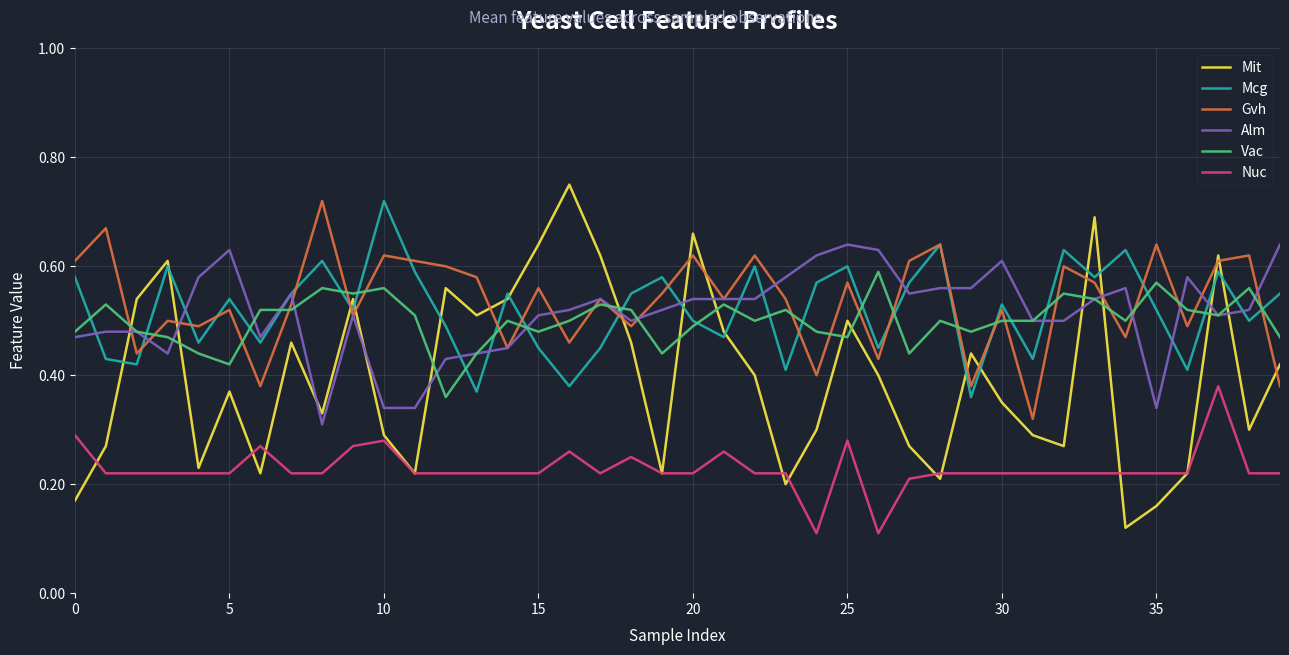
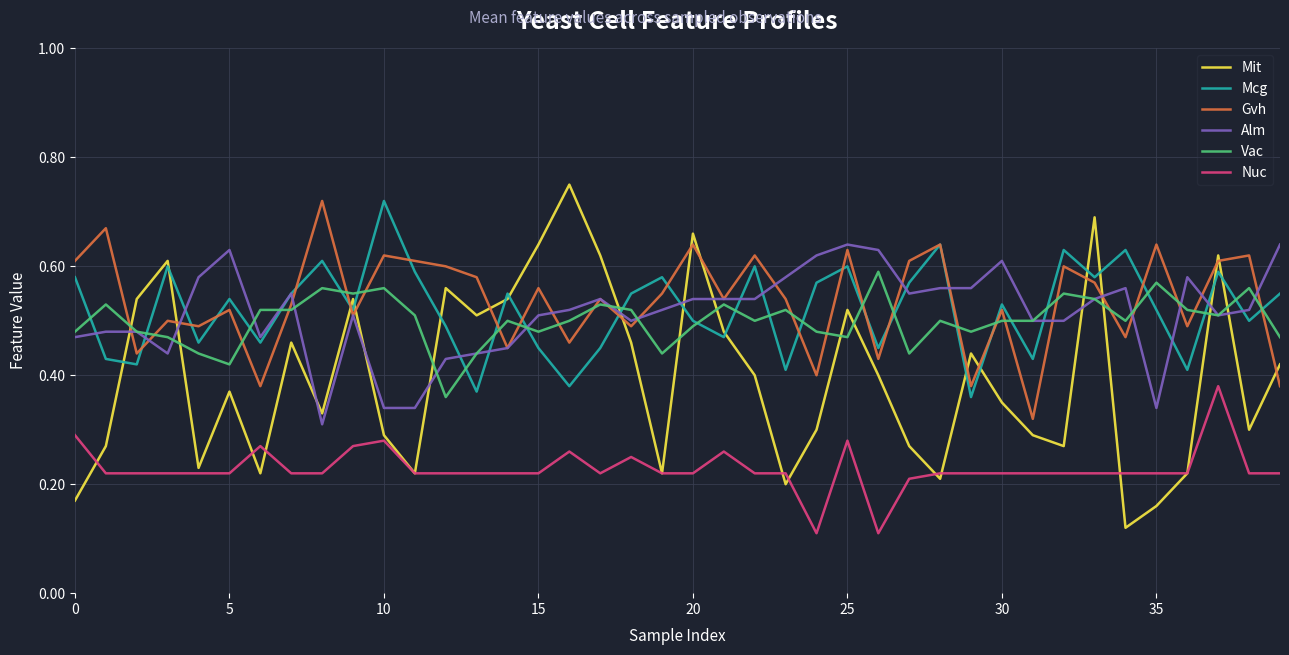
  {
    "Mit": {
      "0": 0.17,
      "5": 0.37,
      "10": 0.29,
      "15": 0.64,
      "20": 0.66,
-     "25": 0.50,
+     "25": 0.52,
      "30": 0.35,
      "35": 0.16
    },
    "Mcg": {
      "0": 0.58,
      "5": 0.54,
      "10": 0.72,
      "15": 0.45,
      "20": 0.50,
      "25": 0.60,
      "30": 0.53,
      "35": 0.52
    },
    "Gvh": {
      "0": 0.61,
      "5": 0.52,
      "10": 0.62,
      "15": 0.56,
-     "20": 0.62,
-     "25": 0.57,
+     "20": 0.64,
+     "25": 0.63,
      "30": 0.52,
      "35": 0.64
    },
    "Alm": {
      "0": 0.47,
      "5": 0.63,
      "10": 0.34,
      "15": 0.51,
      "20": 0.54,
      "25": 0.64,
      "30": 0.61,
      "35": 0.34
    },
    "Vac": {
      "0": 0.48,
      "5": 0.42,
      "10": 0.56,
      "15": 0.48,
      "20": 0.49,
      "25": 0.47,
      "30": 0.50,
      "35": 0.57
    },
    "Nuc": {
      "0": 0.29,
      "5": 0.22,
      "10": 0.28,
      "15": 0.22,
      "20": 0.22,
      "25": 0.28,
      "30": 0.22,
      "35": 0.22
    }
  }
